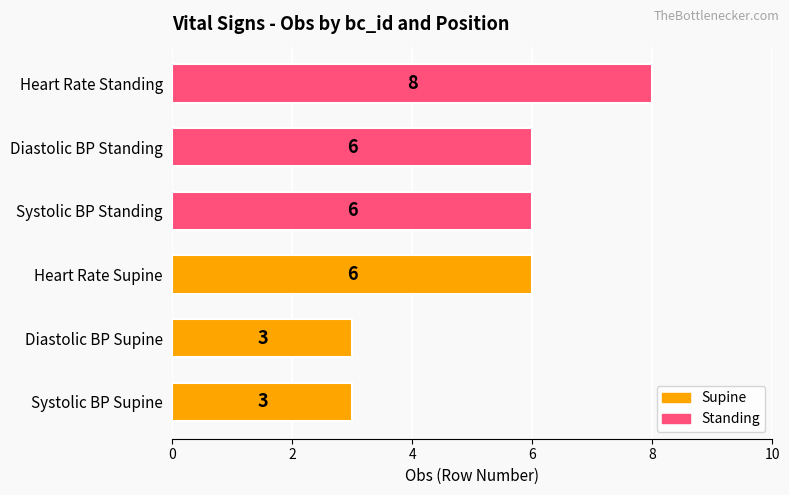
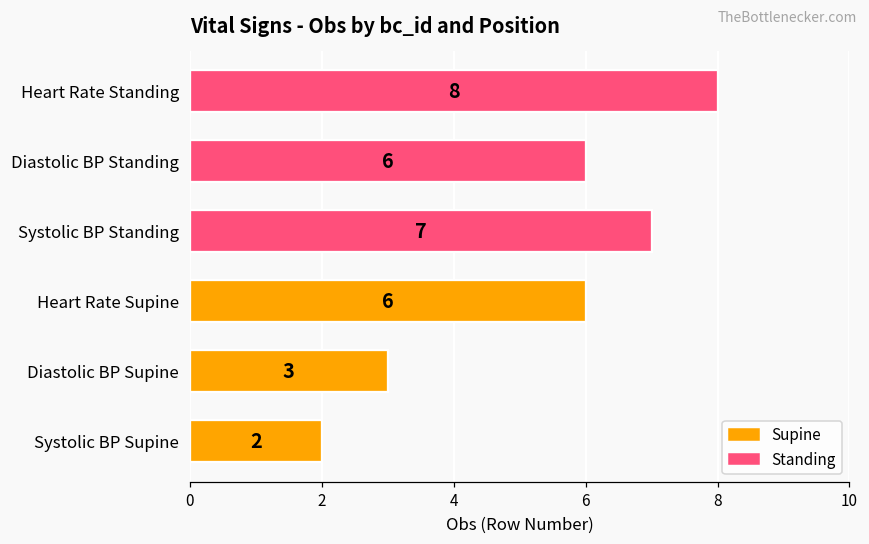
  {
    "Heart Rate Standing": 8,
    "Diastolic BP Standing": 6,
-   "Systolic BP Standing": 6,
+   "Systolic BP Standing": 7,
    "Heart Rate Supine": 6,
    "Diastolic BP Supine": 3,
-   "Systolic BP Supine": 3
+   "Systolic BP Supine": 2
  }
